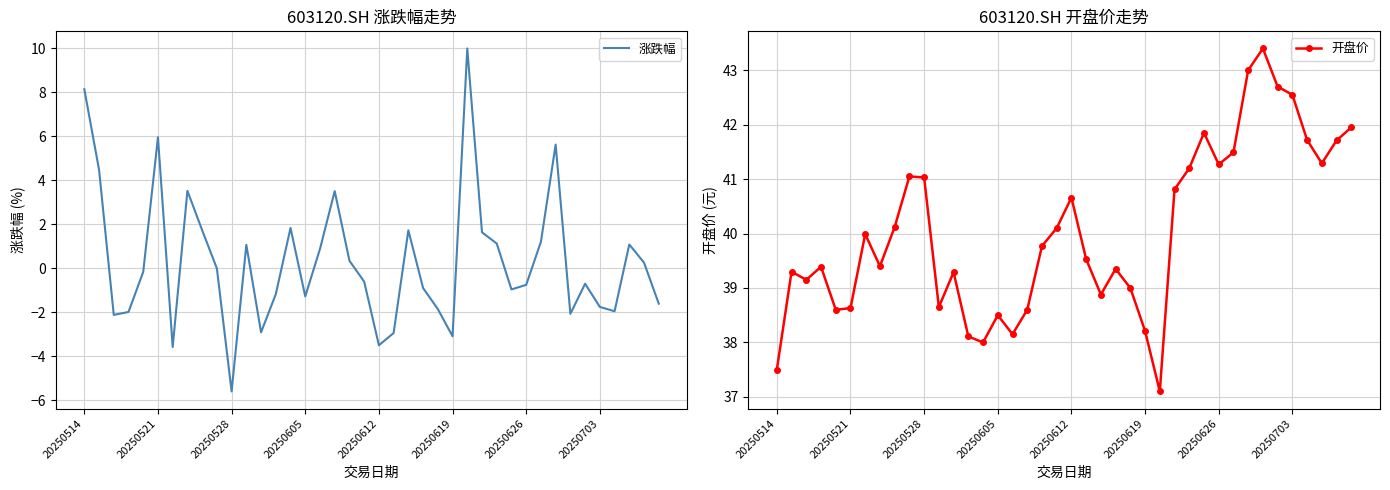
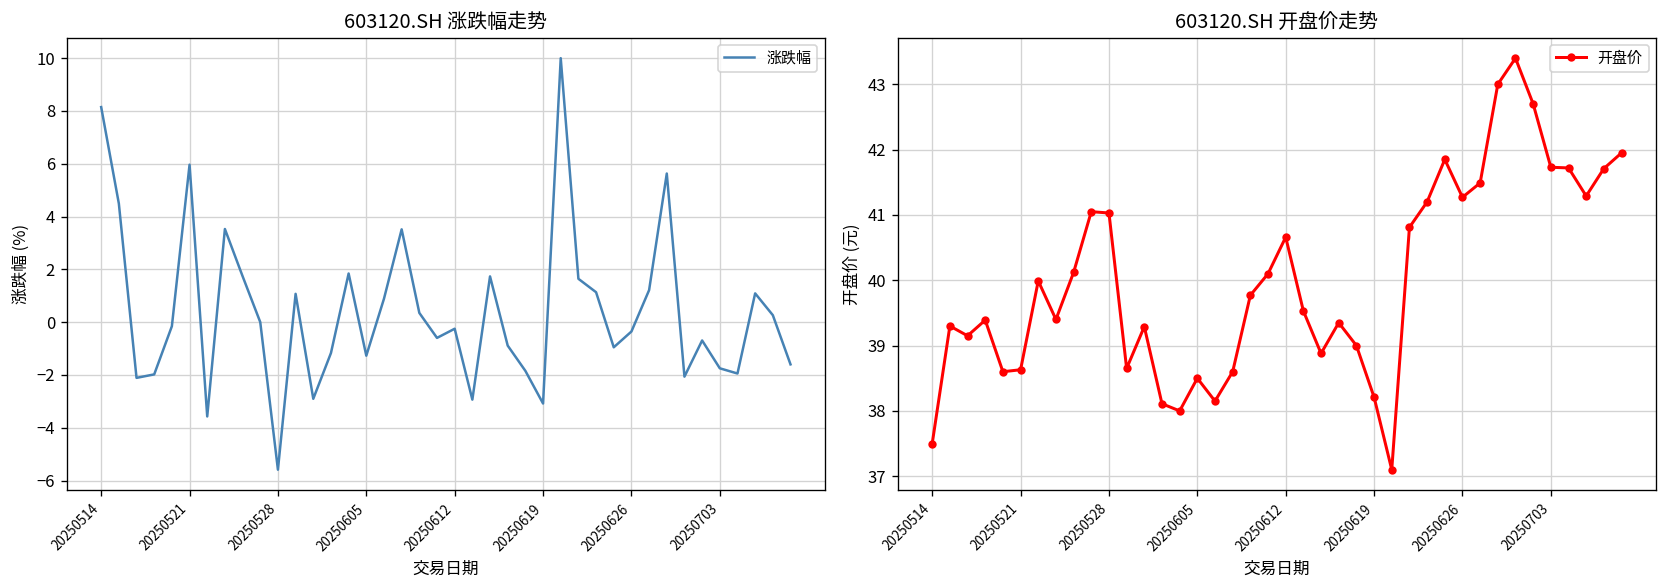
  {
    "603120.SH 涨跌幅走势": {
      "20250514": 8.1,
      "20250521": 6.0,
      "20250528": -5.6,
      "20250605": -1.3,
-     "20250612": -3.5,
+     "20250612": -0.3,
      "20250619": -3.1,
-     "20250626": -0.7,
+     "20250626": -0.4,
      "20250703": -1.7
    },
    "603120.SH 开盘价走势": {
      "20250514": 37.5,
      "20250521": 38.6,
      "20250528": 41.0,
      "20250605": 38.5,
      "20250612": 40.7,
      "20250619": 38.2,
      "20250626": 41.3,
-     "20250703": 42.6
+     "20250703": 41.7
    }
  }
